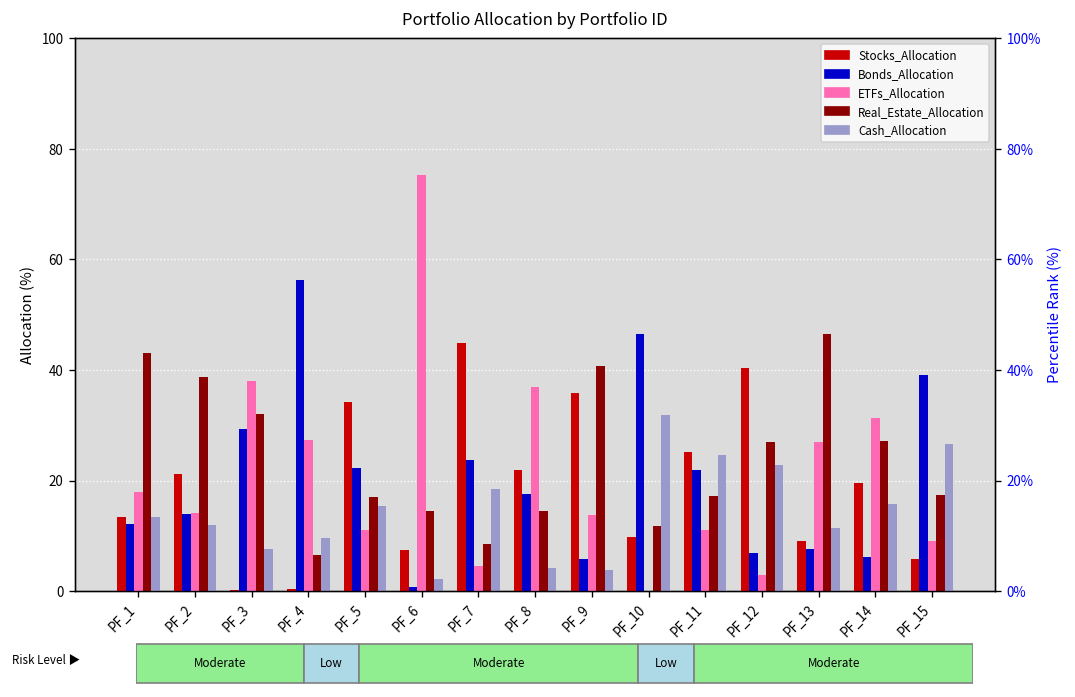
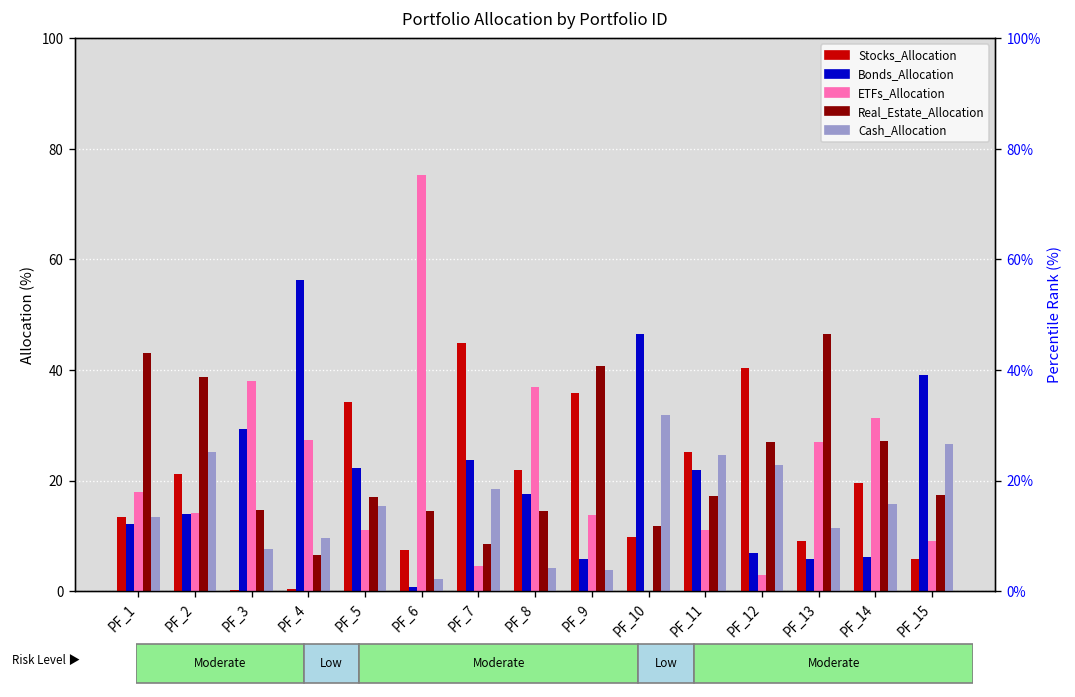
  {
    "Stocks_Allocation": {
      "PF_1": 13,
      "PF_2": 21,
      "PF_5": 34,
      "PF_6": 7,
      "PF_7": 45,
      "PF_8": 22,
      "PF_9": 36,
      "PF_10": 10,
      "PF_11": 25,
      "PF_12": 40,
      "PF_13": 9,
      "PF_14": 20,
      "PF_15": 6
    },
    "Bonds_Allocation": {
      "PF_1": 12,
      "PF_2": 14,
      "PF_3": 29,
      "PF_4": 56,
      "PF_5": 22,
      "PF_6": 1,
      "PF_7": 24,
      "PF_8": 18,
      "PF_9": 6,
      "PF_10": 47,
      "PF_11": 22,
      "PF_12": 7,
-     "PF_13": 8,
+     "PF_13": 6,
      "PF_14": 6,
      "PF_15": 39
    },
    "ETFs_Allocation": {
      "PF_1": 18,
      "PF_2": 14,
      "PF_3": 38,
      "PF_4": 27,
      "PF_5": 11,
      "PF_6": 75,
      "PF_7": 5,
      "PF_8": 37,
      "PF_9": 14,
      "PF_11": 11,
      "PF_12": 3,
      "PF_13": 27,
      "PF_14": 31,
      "PF_15": 9
    },
    "Real_Estate_Allocation": {
      "PF_1": 43,
      "PF_2": 39,
-     "PF_3": 32,
+     "PF_3": 15,
      "PF_4": 6,
      "PF_5": 17,
      "PF_6": 14,
      "PF_7": 9,
      "PF_8": 14,
      "PF_9": 41,
      "PF_10": 12,
      "PF_11": 17,
      "PF_12": 27,
      "PF_13": 47,
      "PF_14": 27,
      "PF_15": 17
    },
    "Cash_Allocation": {
      "PF_1": 13,
-     "PF_2": 12,
+     "PF_2": 25,
      "PF_3": 8,
      "PF_4": 10,
      "PF_5": 15,
      "PF_6": 2,
      "PF_7": 18,
      "PF_8": 4,
      "PF_9": 4,
      "PF_10": 32,
      "PF_11": 25,
      "PF_12": 23,
      "PF_13": 11,
      "PF_14": 16,
      "PF_15": 27
    }
  }
